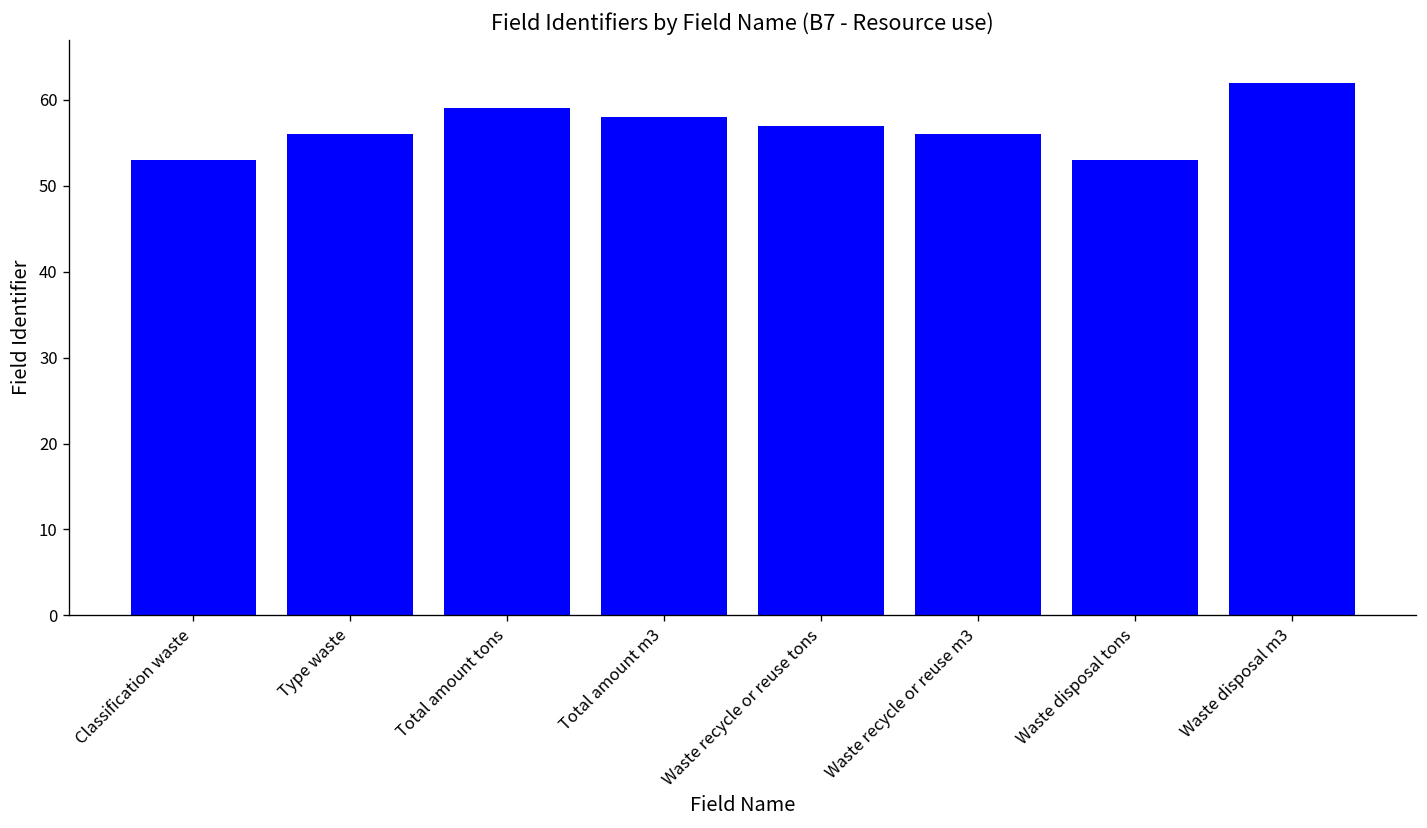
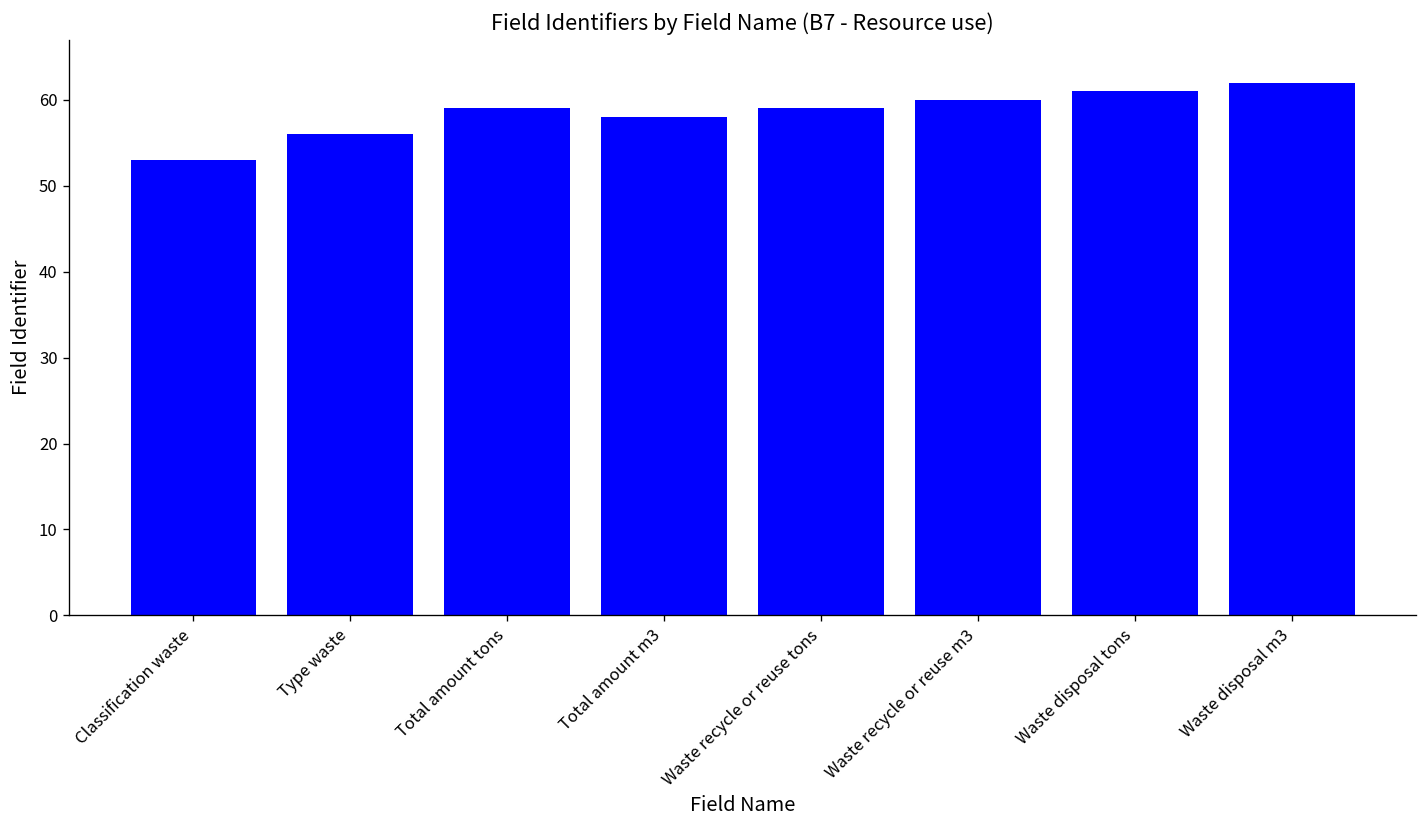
  {
    "Classification waste": 53,
    "Type waste": 56,
    "Total amount tons": 59,
    "Total amount m3": 58,
-   "Waste recycle or reuse tons": 57,
-   "Waste recycle or reuse m3": 56,
-   "Waste disposal tons": 53,
+   "Waste recycle or reuse tons": 59,
+   "Waste recycle or reuse m3": 60,
+   "Waste disposal tons": 61,
    "Waste disposal m3": 62
  }
